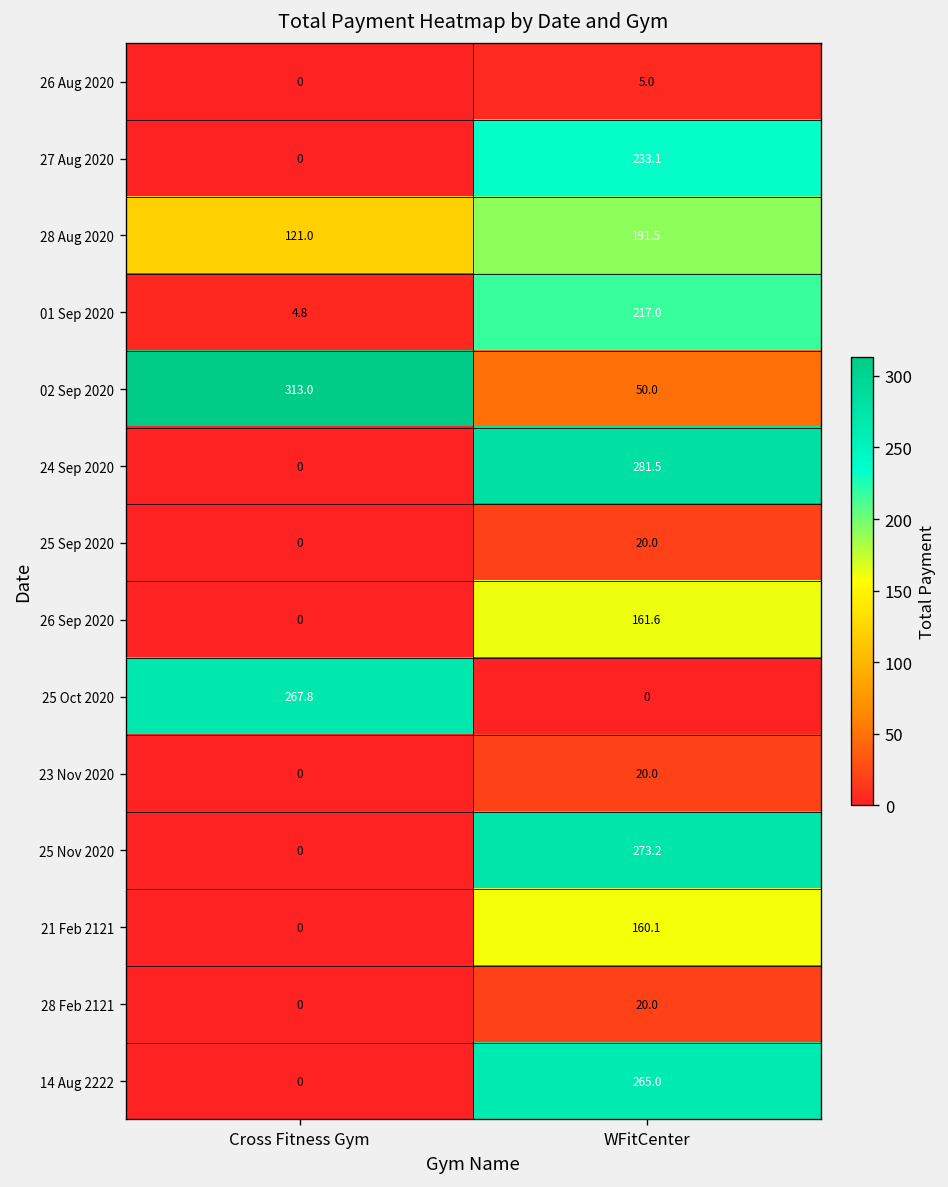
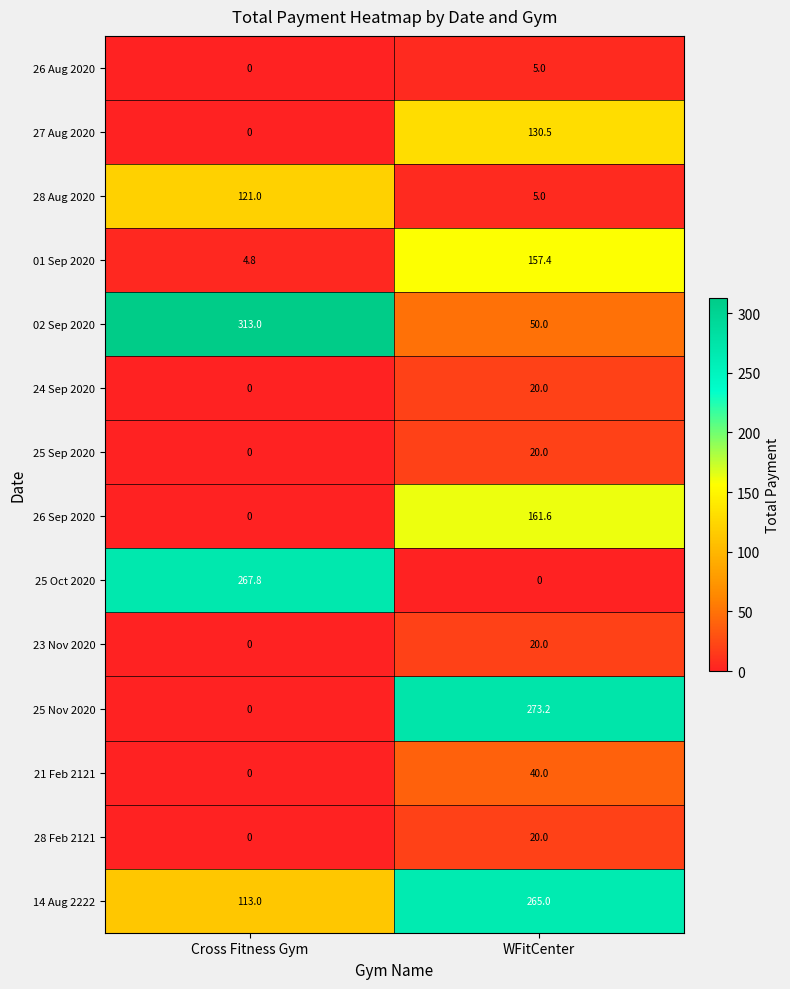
  {
    "26 Aug 2020": {
      "Cross Fitness Gym": 0,
      "WFitCenter": 5.0
    },
    "27 Aug 2020": {
      "Cross Fitness Gym": 0,
-     "WFitCenter": 233.1
+     "WFitCenter": 130.5
    },
    "28 Aug 2020": {
      "Cross Fitness Gym": 121.0,
-     "WFitCenter": 191.5
+     "WFitCenter": 5.0
    },
    "01 Sep 2020": {
      "Cross Fitness Gym": 4.8,
-     "WFitCenter": 217.0
+     "WFitCenter": 157.4
    },
    "02 Sep 2020": {
      "Cross Fitness Gym": 313.0,
      "WFitCenter": 50.0
    },
    "24 Sep 2020": {
      "Cross Fitness Gym": 0,
-     "WFitCenter": 281.5
+     "WFitCenter": 20.0
    },
    "25 Sep 2020": {
      "Cross Fitness Gym": 0,
      "WFitCenter": 20.0
    },
    "26 Sep 2020": {
      "Cross Fitness Gym": 0,
      "WFitCenter": 161.6
    },
    "25 Oct 2020": {
      "Cross Fitness Gym": 267.8,
      "WFitCenter": 0
    },
    "23 Nov 2020": {
      "Cross Fitness Gym": 0,
      "WFitCenter": 20.0
    },
    "25 Nov 2020": {
      "Cross Fitness Gym": 0,
      "WFitCenter": 273.2
    },
    "21 Feb 2121": {
      "Cross Fitness Gym": 0,
-     "WFitCenter": 160.1
+     "WFitCenter": 40.0
    },
    "28 Feb 2121": {
      "Cross Fitness Gym": 0,
      "WFitCenter": 20.0
    },
    "14 Aug 2222": {
-     "Cross Fitness Gym": 0,
+     "Cross Fitness Gym": 113.0,
      "WFitCenter": 265.0
    }
  }
